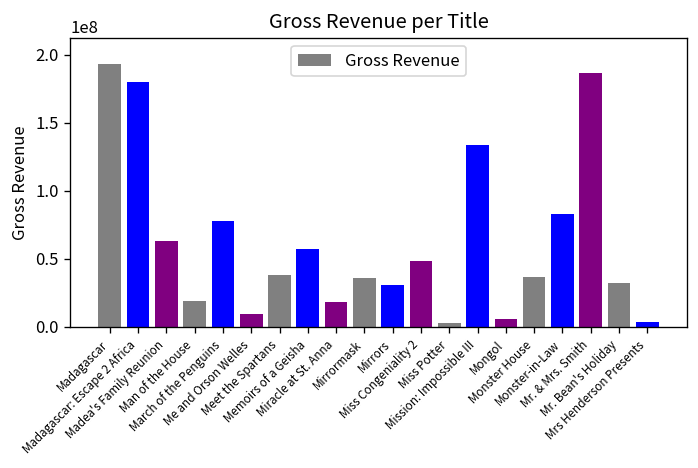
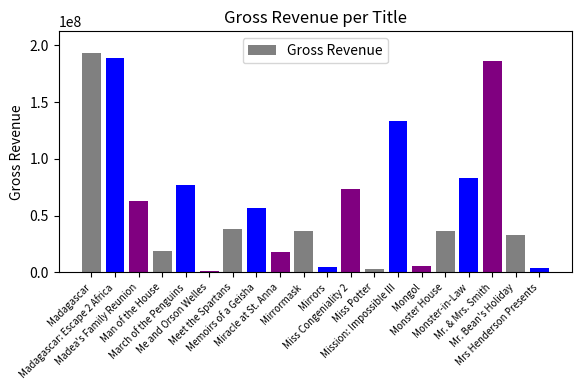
  {
    "Madagascar": 193000000,
-   "Madagascar: Escape 2 Africa": 180000000,
+   "Madagascar: Escape 2 Africa": 189000000,
    "Madea's Family Reunion": 63000000,
    "Man of the House": 19000000,
    "March of the Penguins": 77000000,
-   "Me and Orson Welles": 9000000,
+   "Me and Orson Welles": 1000000,
    "Meet the Spartans": 38000000,
    "Memoirs of a Geisha": 57000000,
    "Miracle at St. Anna": 18000000,
    "Mirrormask": 36000000,
-   "Mirrors": 31000000,
-   "Miss Congeniality 2": 48000000,
+   "Mirrors": 4000000,
+   "Miss Congeniality 2": 73000000,
    "Miss Potter": 3000000,
    "Mission: Impossible III": 133000000,
    "Mongol": 6000000,
    "Monster House": 36000000,
    "Monster-in-Law": 83000000,
    "Mr. & Mrs. Smith": 186000000,
    "Mr. Bean's Holiday": 33000000,
    "Mrs Henderson Presents": 4000000
  }
